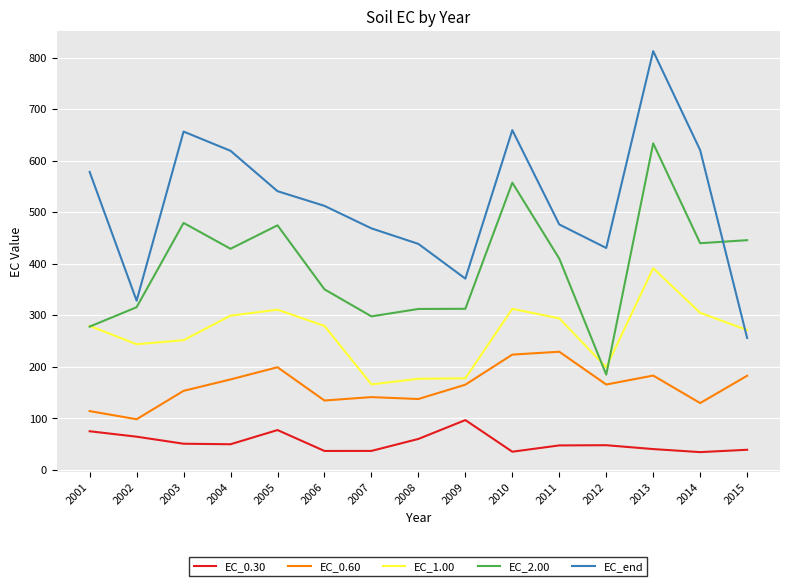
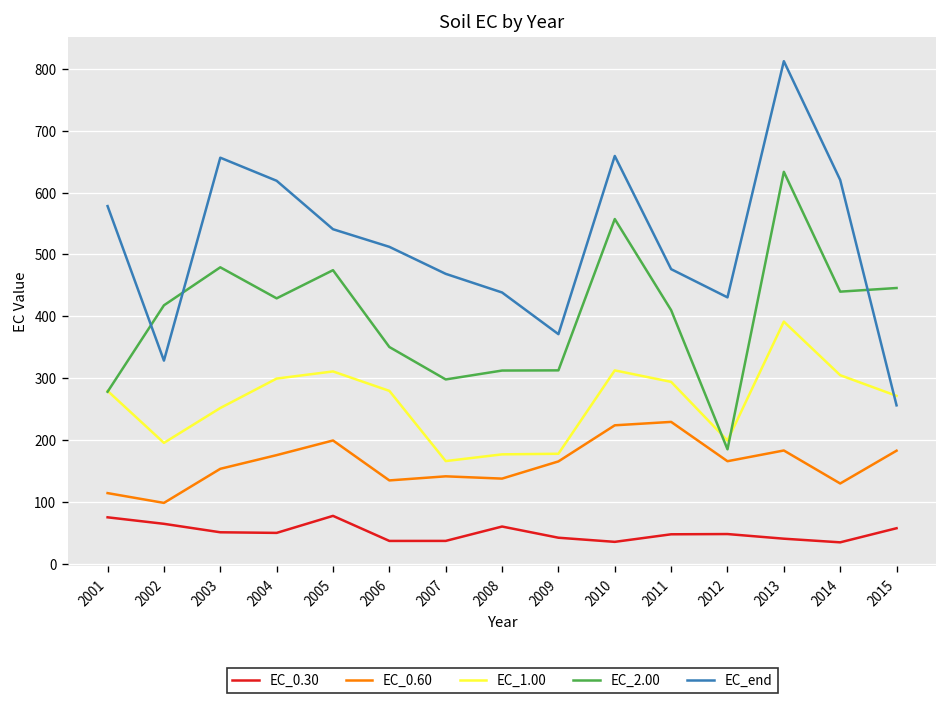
  {
    "EC_0.30": {
      "2001": 70,
      "2002": 60,
      "2003": 50,
      "2004": 50,
      "2005": 80,
      "2006": 40,
      "2007": 40,
      "2008": 60,
-     "2009": 100,
+     "2009": 40,
      "2010": 40,
      "2011": 50,
      "2012": 50,
      "2013": 40,
      "2014": 30,
-     "2015": 40
+     "2015": 60
    },
    "EC_0.60": {
      "2001": 110,
      "2002": 100,
      "2003": 150,
      "2004": 180,
      "2005": 200,
      "2006": 130,
      "2007": 140,
      "2008": 140,
      "2009": 170,
      "2010": 220,
      "2011": 230,
      "2012": 170,
      "2013": 180,
      "2014": 130,
      "2015": 180
    },
    "EC_1.00": {
-     "2002": 240,
+     "2002": 200,
      "2003": 250,
      "2004": 300,
      "2005": 310,
      "2006": 280,
      "2007": 170,
      "2008": 180,
      "2009": 180,
      "2010": 310,
      "2011": 290,
      "2012": 200,
      "2013": 390,
      "2014": 300,
      "2015": 270
    },
    "EC_2.00": {
-     "2002": 320,
+     "2002": 420,
      "2003": 480,
      "2004": 430,
      "2005": 470,
      "2006": 350,
      "2007": 300,
      "2008": 310,
      "2009": 310,
      "2010": 560,
      "2011": 410,
      "2012": 180,
      "2013": 630,
      "2014": 440,
      "2015": 450
    },
    "EC_end": {
      "2001": 580,
      "2002": 330,
      "2003": 660,
      "2004": 620,
      "2005": 540,
      "2006": 510,
      "2007": 470,
      "2008": 440,
      "2009": 370,
      "2010": 660,
      "2011": 480,
      "2012": 430,
      "2013": 810,
      "2014": 620,
      "2015": 260
    }
  }
